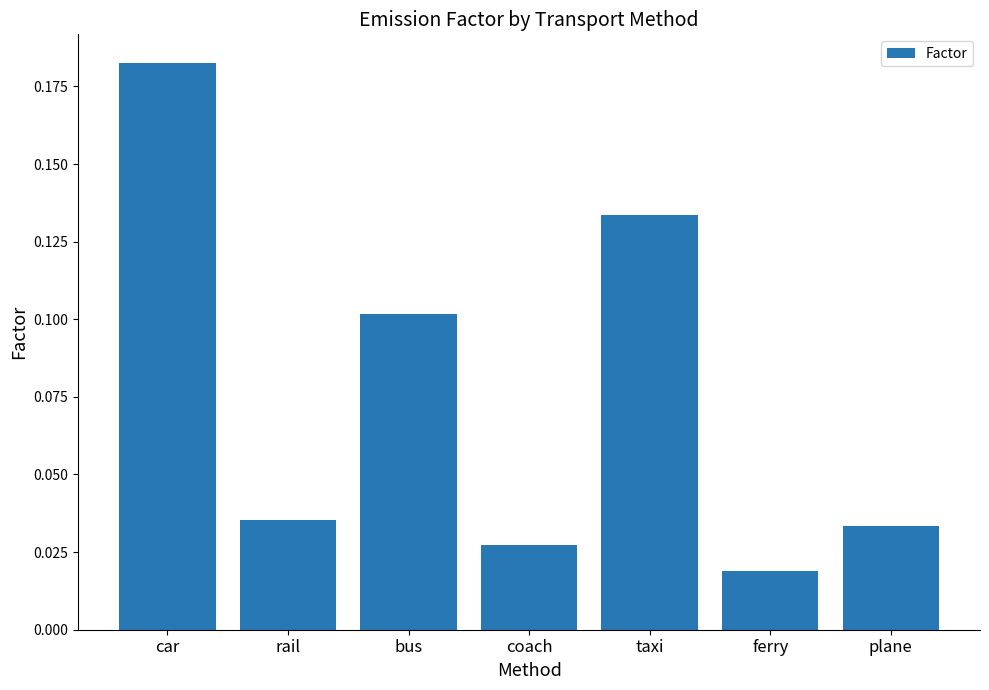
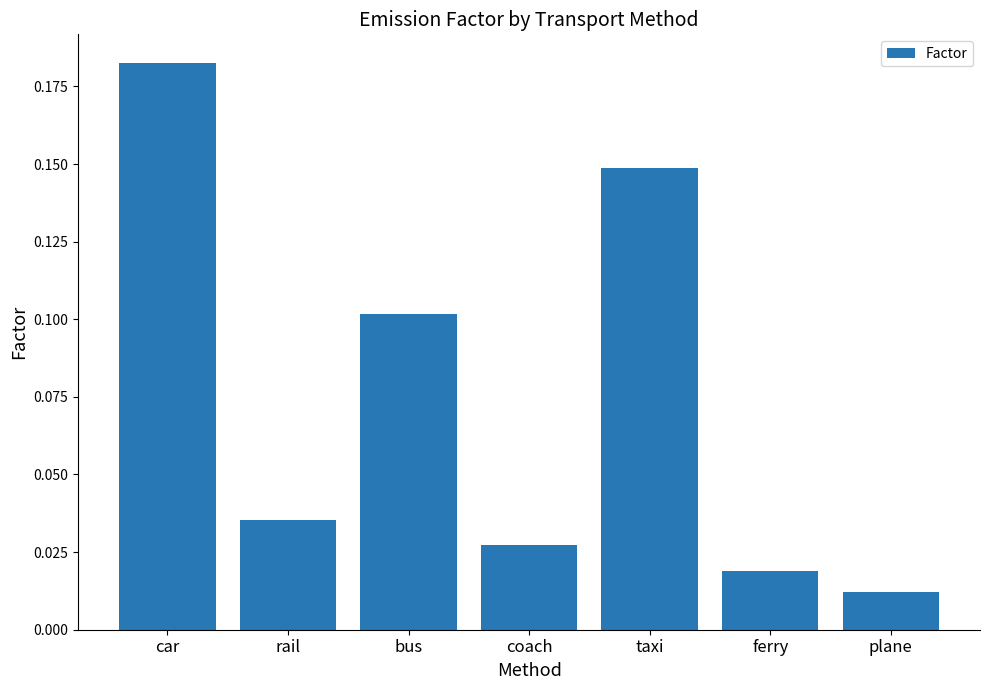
  {
    "car": 0.183,
    "rail": 0.035,
    "bus": 0.102,
    "coach": 0.027,
-   "taxi": 0.134,
+   "taxi": 0.149,
    "ferry": 0.019,
-   "plane": 0.034
+   "plane": 0.012
  }
